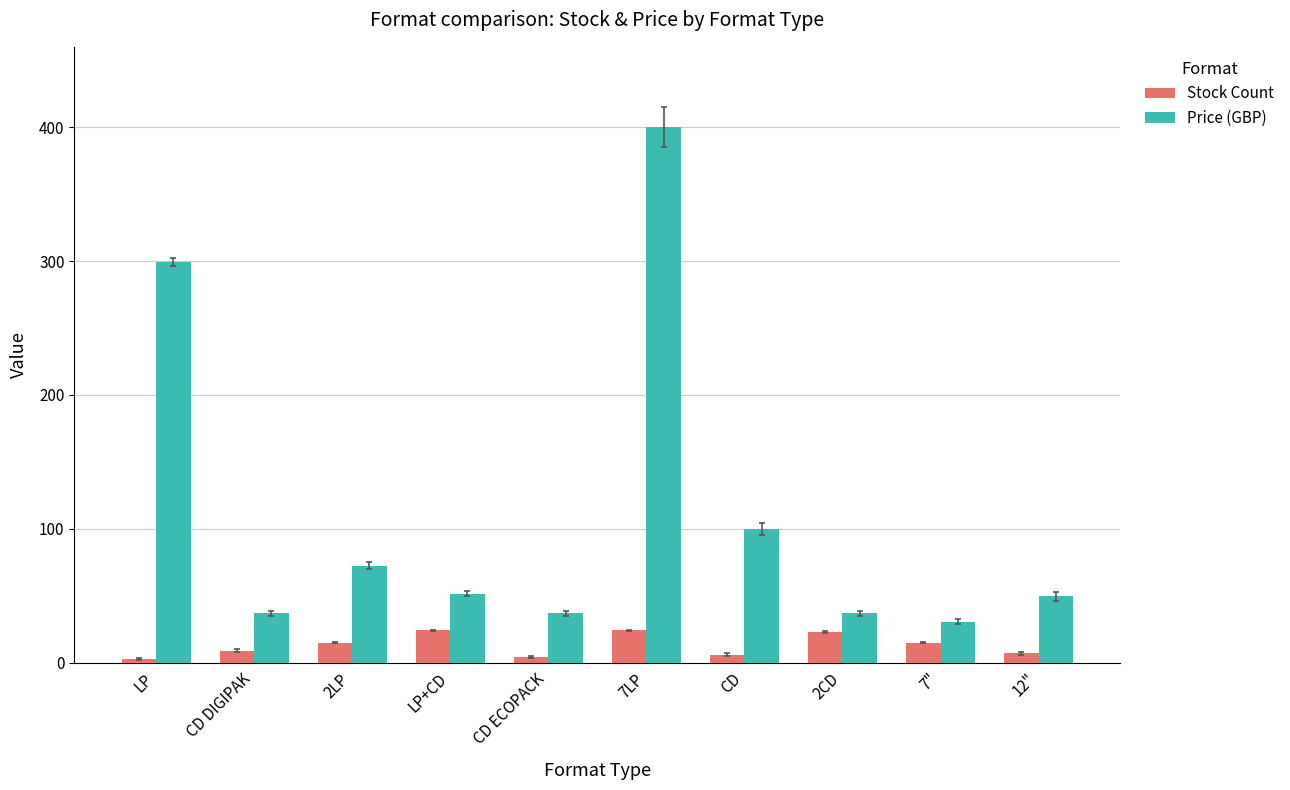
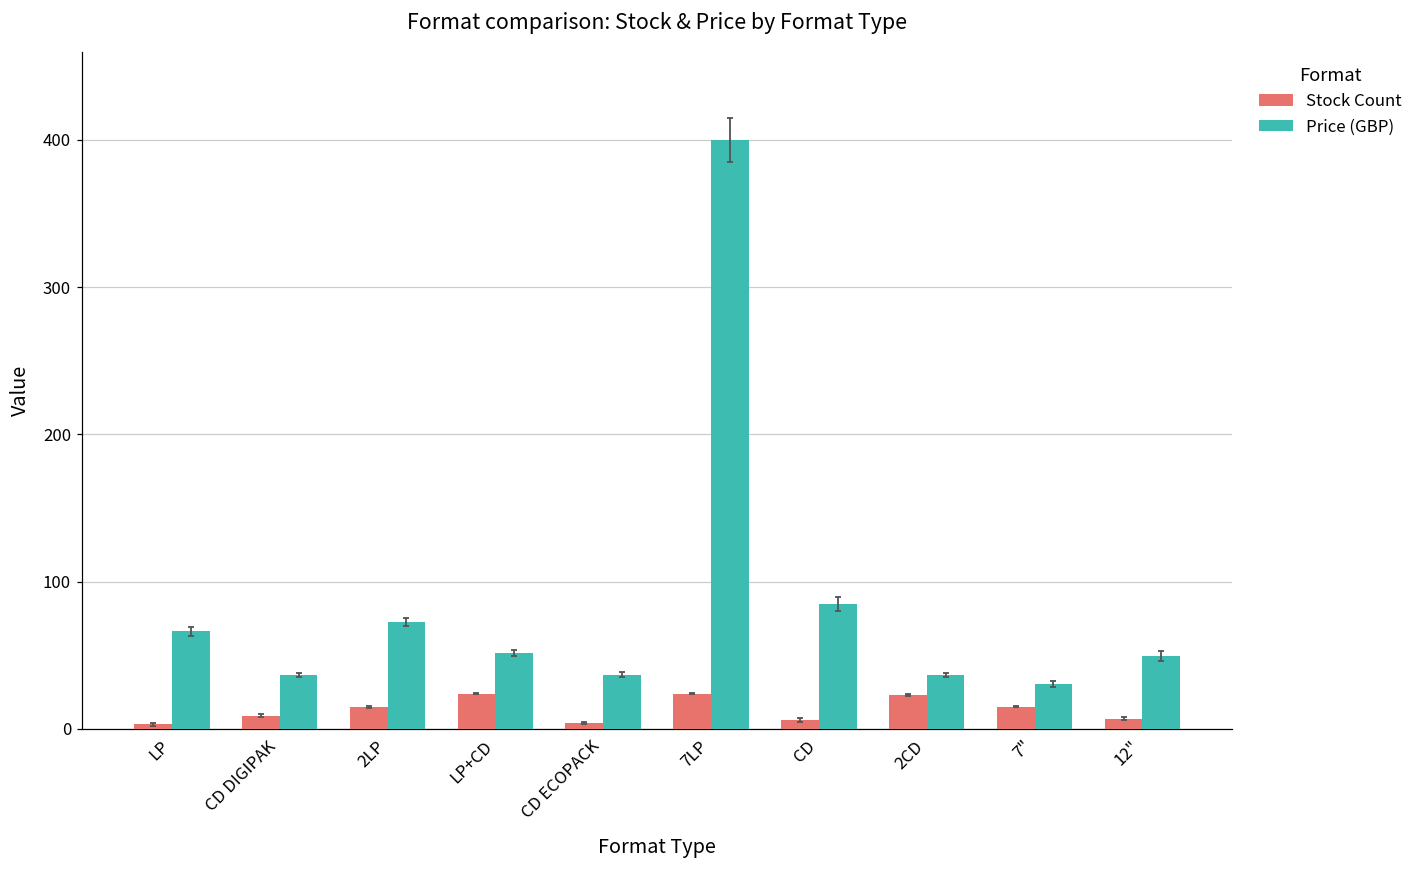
  {
    "Stock Count": {
      "LP": 3,
      "CD DIGIPAK": 9,
      "2LP": 15,
      "LP+CD": 24,
      "CD ECOPACK": 4,
      "7LP": 24,
      "CD": 6,
      "2CD": 23,
      "7\"": 15,
      "12\"": 7
    },
    "Price (GBP)": {
-     "LP": 299,
+     "LP": 66,
      "CD DIGIPAK": 37,
      "2LP": 72,
      "LP+CD": 52,
      "CD ECOPACK": 37,
      "7LP": 400,
-     "CD": 100,
+     "CD": 85,
      "2CD": 37,
      "7\"": 31,
      "12\"": 50
    }
  }
